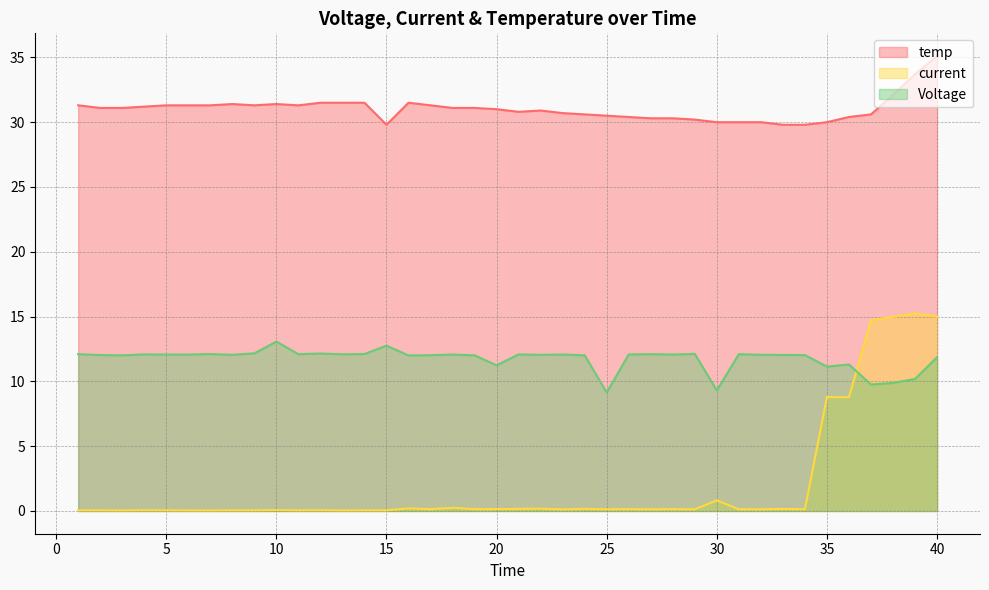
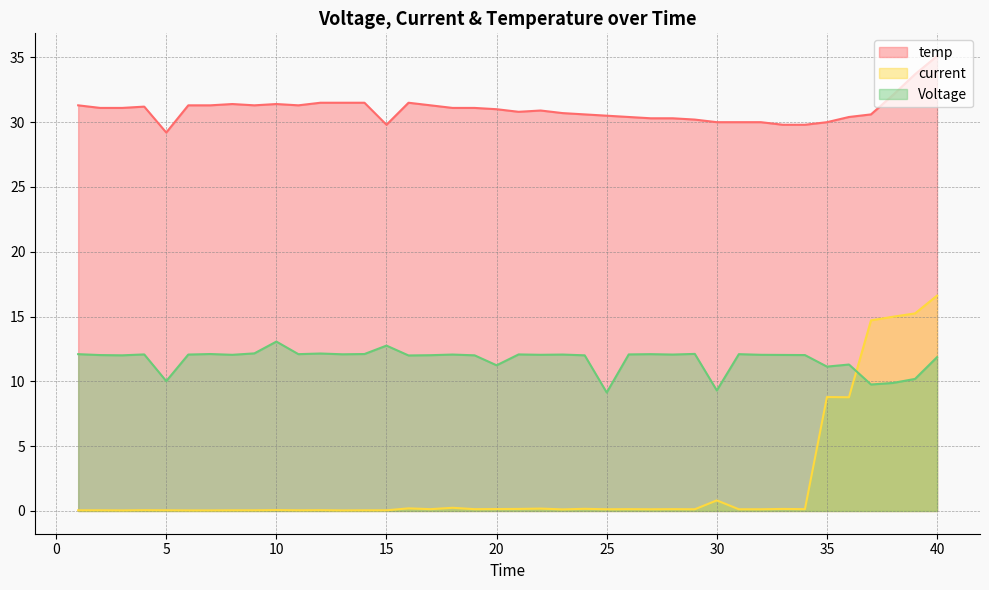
  {
    "temp": {
-     "5": 31.3,
+     "5": 29.2,
      "10": 31.4,
      "15": 29.8,
      "20": 31.0,
      "25": 30.5,
      "30": 30.0,
      "35": 30.0
    },
    "current": {
      "5": 0.1,
      "10": 0.1,
      "15": 0.1,
      "20": 0.1,
      "25": 0.1,
      "30": 0.8,
      "35": 8.8,
-     "40": 15.0
+     "40": 16.6
    },
    "Voltage": {
-     "5": 12.1,
+     "5": 10.0,
      "10": 13.1,
      "15": 12.8,
      "20": 11.2,
      "25": 9.1,
      "30": 9.3,
      "35": 11.1,
      "40": 11.9
    }
  }
